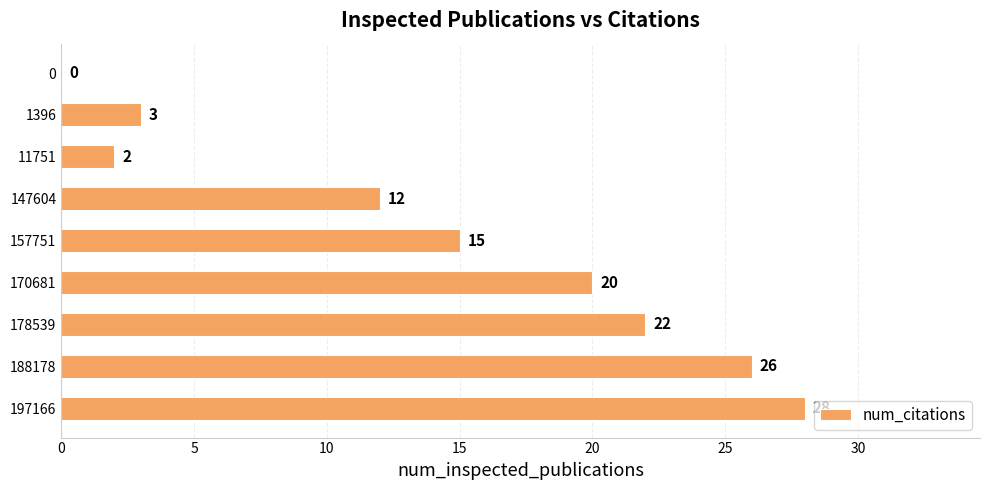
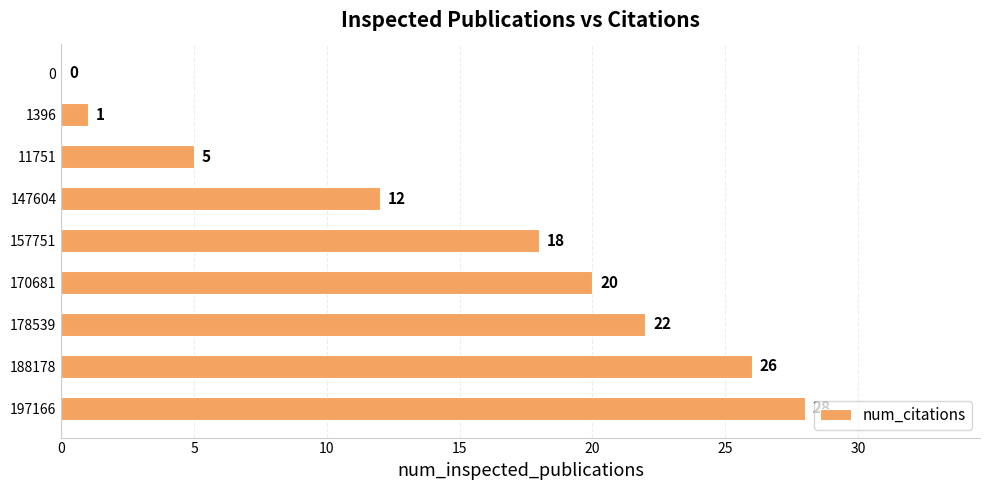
  {
    "0": 0,
-   "1396": 3,
-   "11751": 2,
+   "1396": 1,
+   "11751": 5,
    "147604": 12,
-   "157751": 15,
+   "157751": 18,
    "170681": 20,
    "178539": 22,
    "188178": 26
  }
